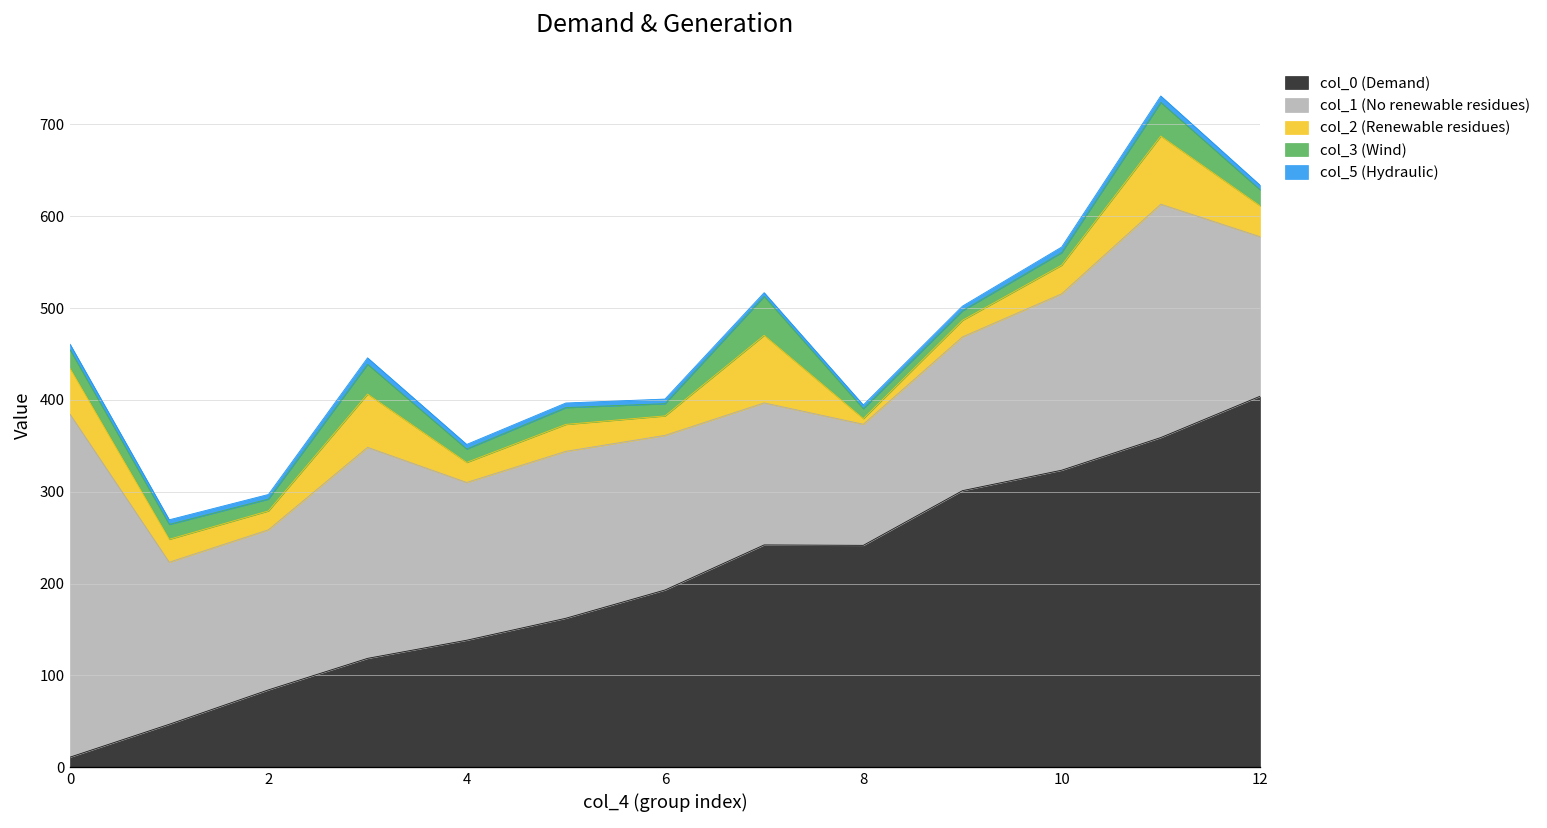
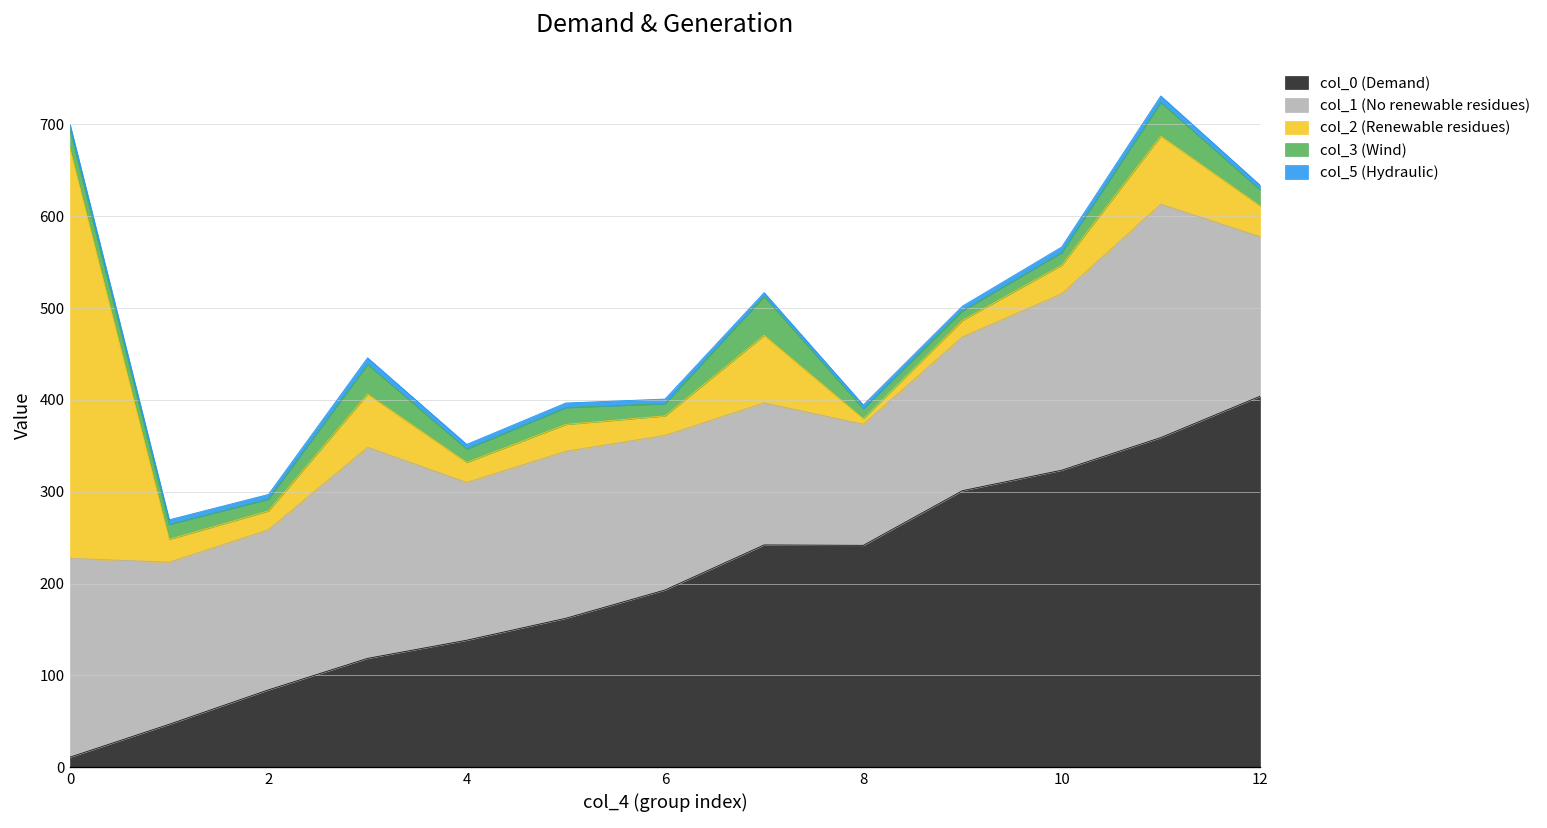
  {
    "col_0 (Demand)": {
      "0": 10,
      "2": 80,
      "4": 140,
      "6": 190,
      "8": 240,
      "10": 320,
      "12": 400
    },
    "col_1 (No renewable residues)": {
-     "0": 370,
+     "0": 220,
      "2": 170,
      "4": 170,
      "6": 170,
      "8": 130,
      "10": 190,
      "12": 170
    },
    "col_2 (Renewable residues)": {
-     "0": 50,
+     "0": 450,
      "2": 20,
      "4": 20,
      "6": 20,
      "8": 10,
      "10": 30,
      "12": 30
    },
    "col_3 (Wind)": {
      "0": 20,
      "2": 10,
      "4": 10,
      "6": 10,
      "8": 10,
      "10": 10,
      "12": 20
    },
    "col_5 (Hydraulic)": {
      "0": 10,
      "2": 10,
      "4": 10,
      "6": 10,
      "8": 0,
      "10": 10,
      "12": 10
    }
  }
